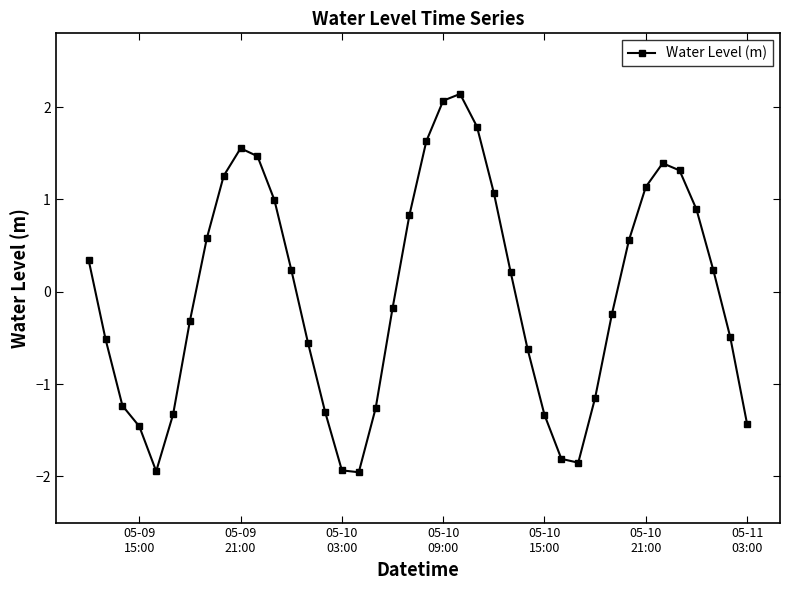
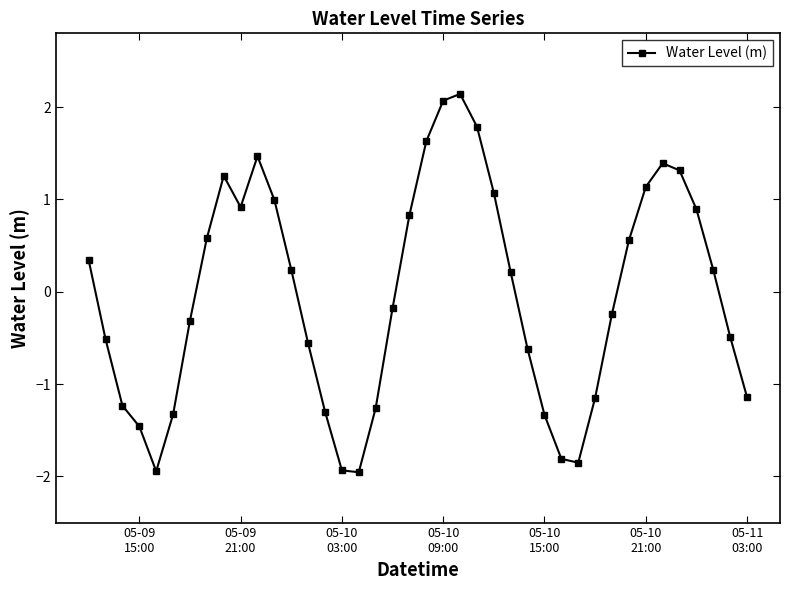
  {
    "05-09 15:00": -1.5,
-   "05-09 21:00": 1.6,
+   "05-09 21:00": 0.9,
    "05-10 03:00": -1.9,
    "05-10 09:00": 2.1,
    "05-10 15:00": -1.3,
    "05-10 21:00": 1.1,
-   "05-11 03:00": -1.4
+   "05-11 03:00": -1.1
  }
